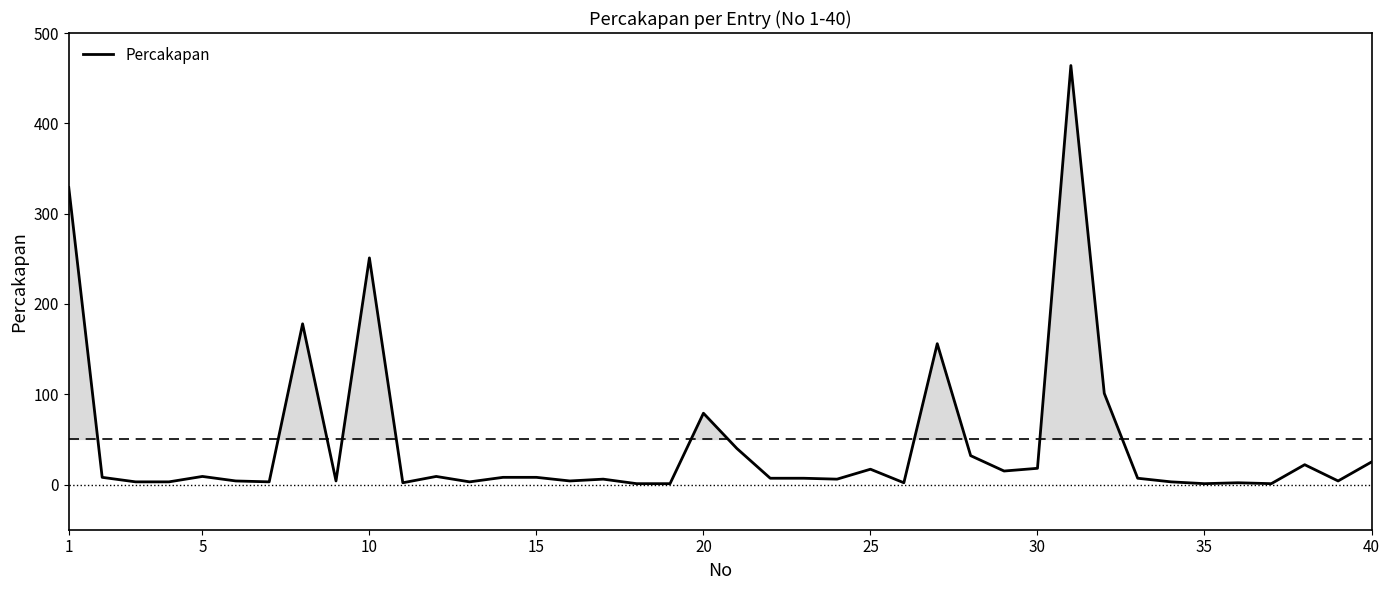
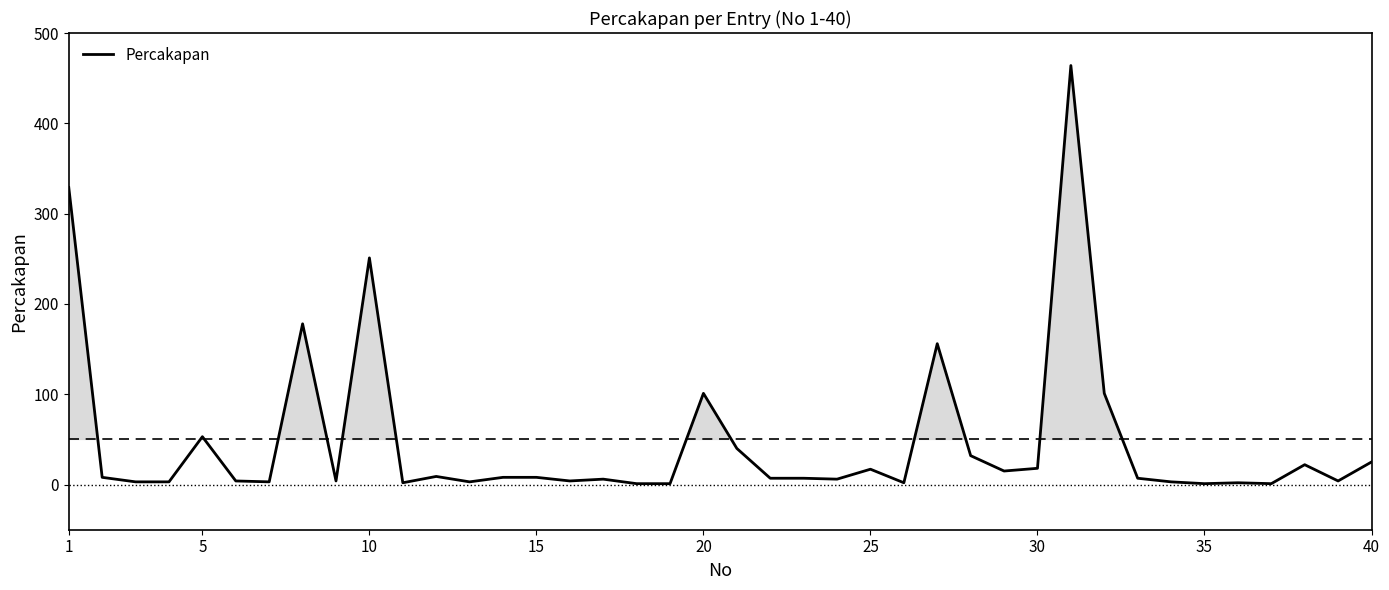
  {
    "1": 330,
-   "5": 10,
+   "5": 50,
    "10": 250,
    "15": 10,
-   "20": 80,
+   "20": 100,
    "25": 20,
    "30": 20,
    "35": 0,
    "40": 30
  }
